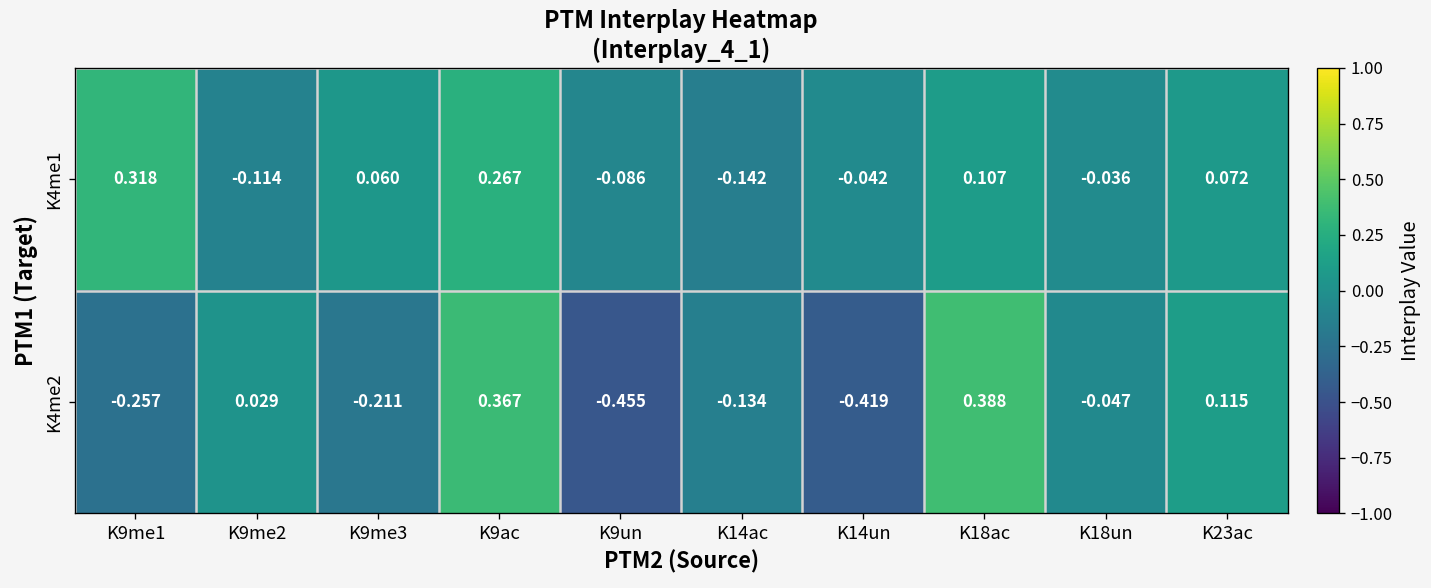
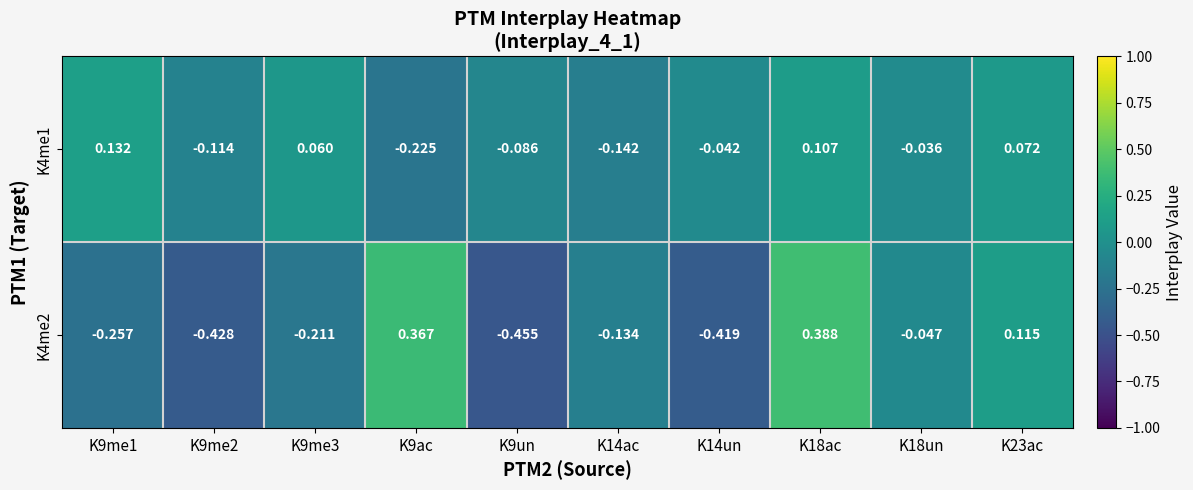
  {
    "K4me1": {
-     "K9me1": 0.318,
+     "K9me1": 0.132,
      "K9me2": -0.114,
      "K9me3": 0.060,
-     "K9ac": 0.267,
+     "K9ac": -0.225,
      "K9un": -0.086,
      "K14ac": -0.142,
      "K14un": -0.042,
      "K18ac": 0.107,
      "K18un": -0.036,
      "K23ac": 0.072
    },
    "K4me2": {
      "K9me1": -0.257,
-     "K9me2": 0.029,
+     "K9me2": -0.428,
      "K9me3": -0.211,
      "K9ac": 0.367,
      "K9un": -0.455,
      "K14ac": -0.134,
      "K14un": -0.419,
      "K18ac": 0.388,
      "K18un": -0.047,
      "K23ac": 0.115
    }
  }
